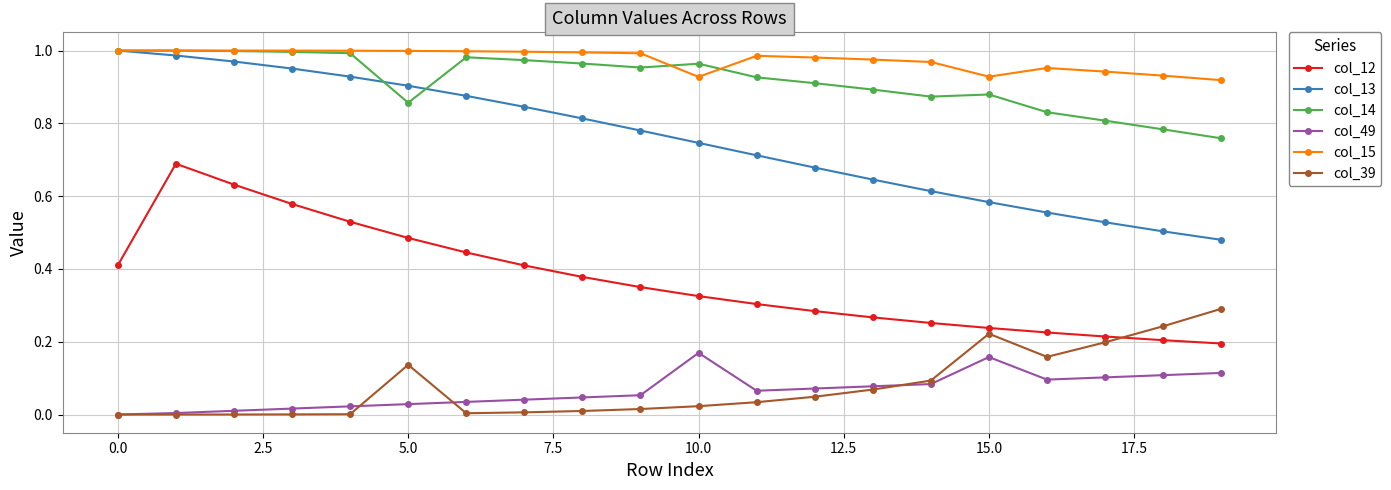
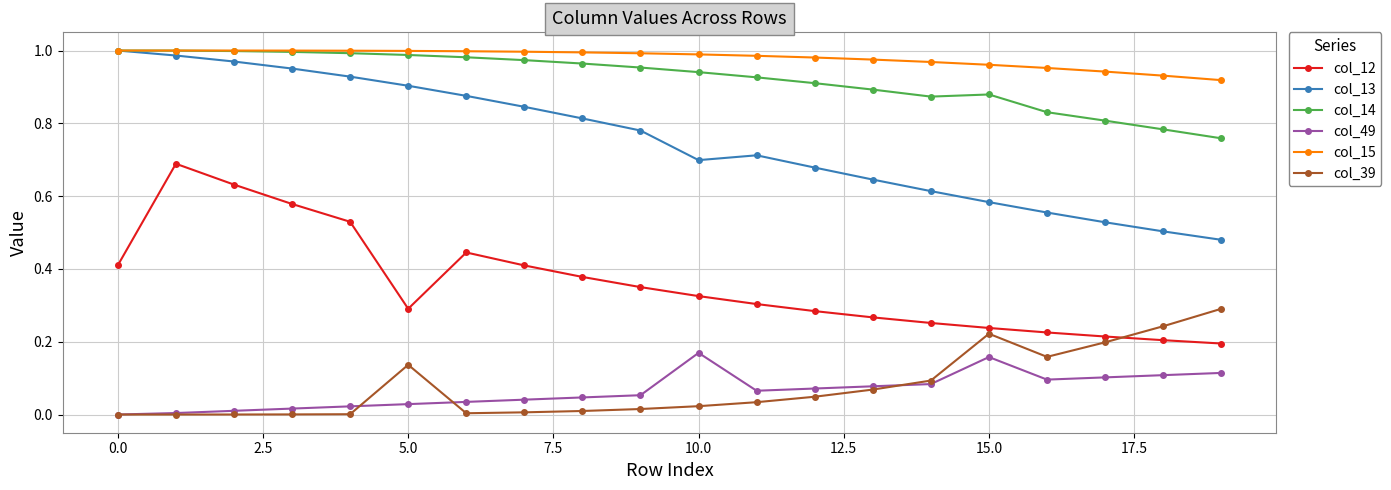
  {
    "col_12": {
      "0.0": 0.41,
-     "5.0": 0.49,
+     "5.0": 0.29,
      "10.0": 0.33,
      "15.0": 0.24
    },
    "col_13": {
      "5.0": 0.90,
-     "10.0": 0.75,
+     "10.0": 0.70,
      "15.0": 0.58
    },
    "col_14": {
-     "5.0": 0.86,
-     "10.0": 0.96,
+     "5.0": 0.99,
+     "10.0": 0.94,
      "15.0": 0.88
    },
    "col_49": {
      "5.0": 0.03,
      "10.0": 0.17,
      "15.0": 0.16
    },
    "col_15": {
      "5.0": 1.00,
-     "10.0": 0.93,
-     "15.0": 0.93
+     "10.0": 0.99,
+     "15.0": 0.96
    },
    "col_39": {
      "5.0": 0.14,
      "10.0": 0.02,
      "15.0": 0.22
    }
  }
